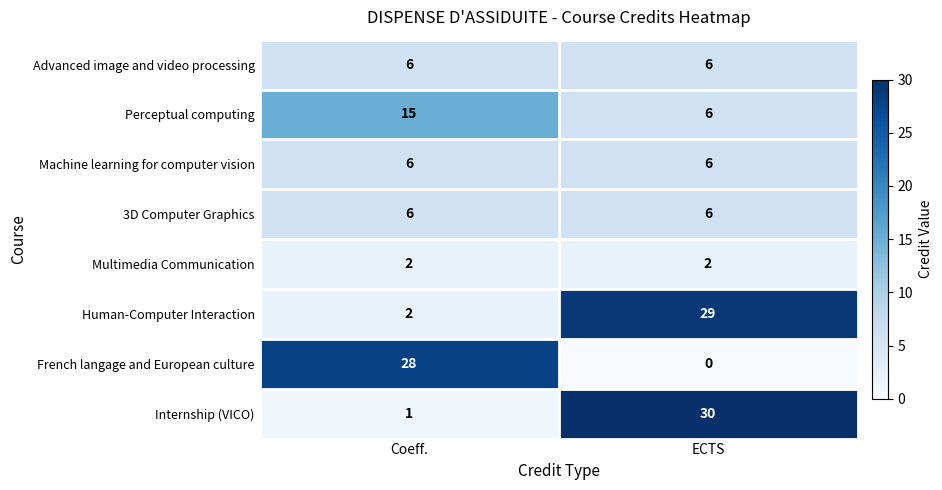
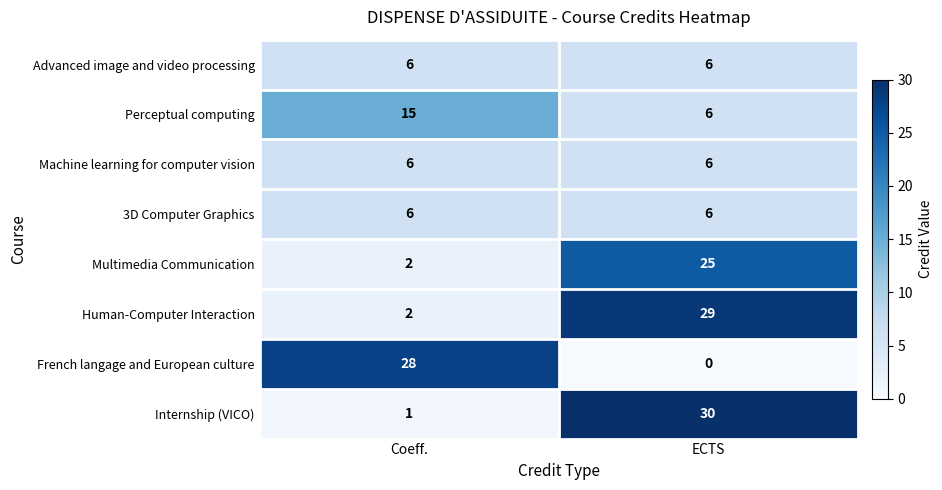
  {
    "Advanced image and video processing": {
      "Coeff.": 6,
      "ECTS": 6
    },
    "Perceptual computing": {
      "Coeff.": 15,
      "ECTS": 6
    },
    "Machine learning for computer vision": {
      "Coeff.": 6,
      "ECTS": 6
    },
    "3D Computer Graphics": {
      "Coeff.": 6,
      "ECTS": 6
    },
    "Multimedia Communication": {
      "Coeff.": 2,
-     "ECTS": 2
+     "ECTS": 25
    },
    "Human-Computer Interaction": {
      "Coeff.": 2,
      "ECTS": 29
    },
    "French langage and European culture": {
      "Coeff.": 28,
      "ECTS": 0
    },
    "Internship (VICO)": {
      "Coeff.": 1,
      "ECTS": 30
    }
  }
